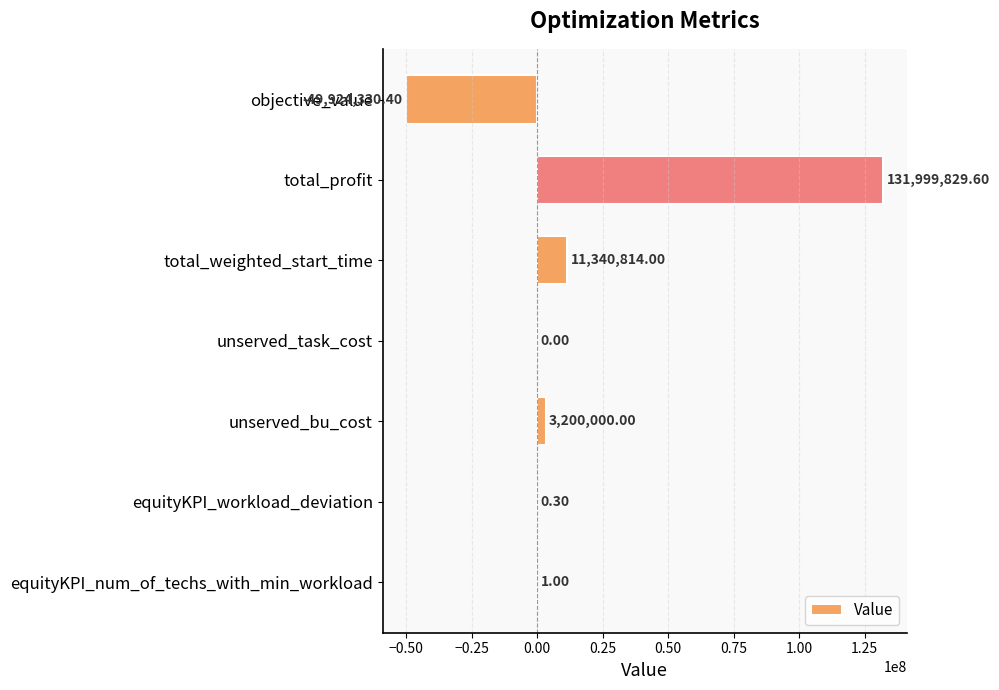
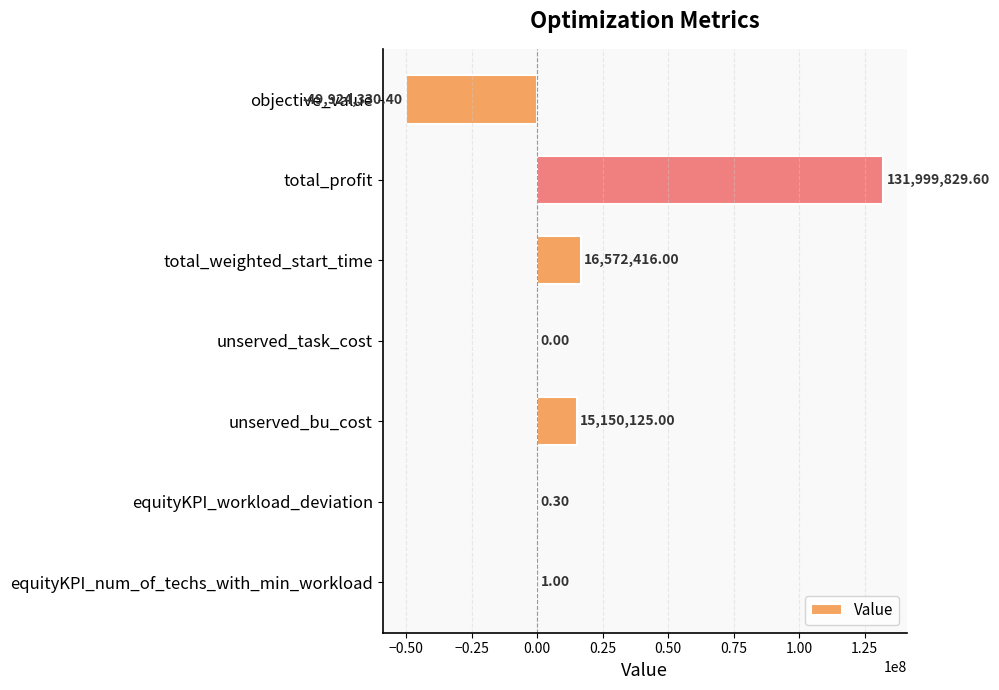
  {
    "objective_value": "-49,924,330.40",
    "total_profit": "131,999,829.60",
-   "total_weighted_start_time": "11,340,814.00",
+   "total_weighted_start_time": "16,572,416.00",
    "unserved_task_cost": "0.00",
-   "unserved_bu_cost": "3,200,000.00",
+   "unserved_bu_cost": "15,150,125.00",
    "equityKPI_workload_deviation": "0.30",
    "equityKPI_num_of_techs_with_min_workload": "1.00"
  }
